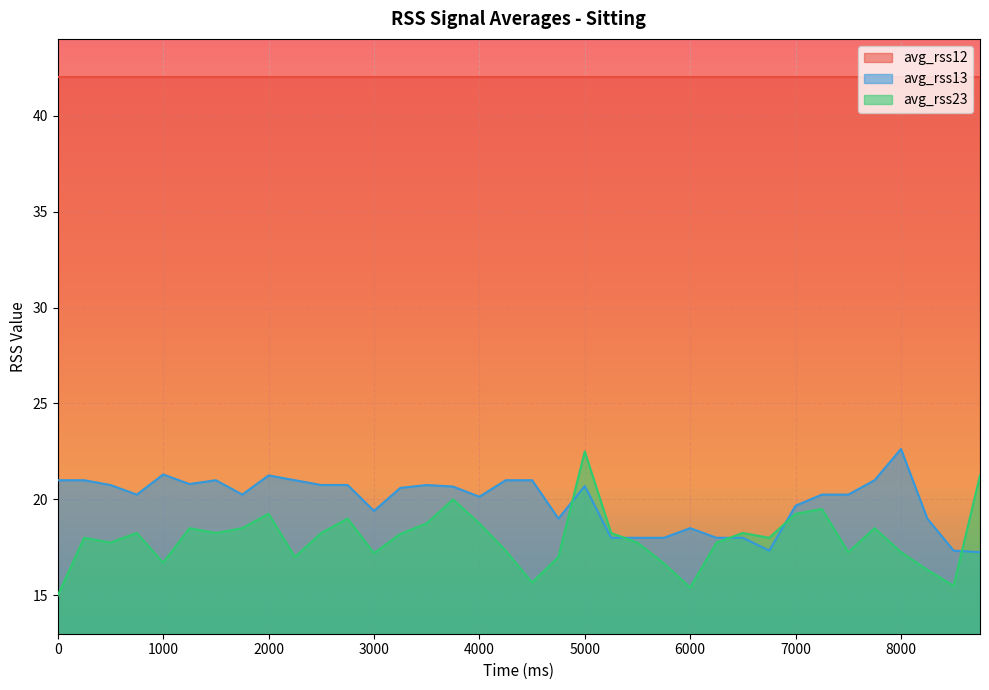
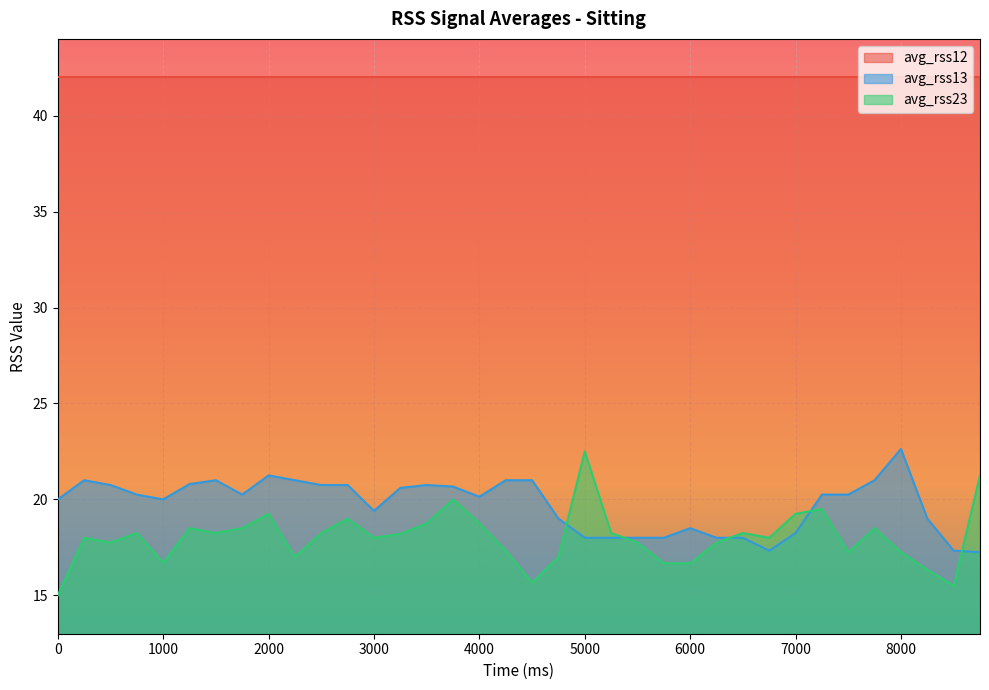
  {
    "avg_rss12": {
      "0": 42.0,
      "1000": 42.0,
      "2000": 42.0,
      "3000": 42.0,
      "4000": 42.0,
      "5000": 42.0,
      "6000": 42.0,
      "7000": 42.0
    },
    "avg_rss13": {
-     "0": 21,
-     "1000": 21.3,
+     "0": 20,
+     "1000": 20.0,
      "2000": 21.3,
      "3000": 19.4,
      "4000": 20.1,
-     "5000": 20.7,
+     "5000": 18.0,
      "6000": 18.5,
-     "7000": 19.7,
+     "7000": 18.3,
      "8000": 22.6
    },
    "avg_rss23": {
      "0": 15.0,
      "1000": 16.7,
      "2000": 19.3,
-     "3000": 17.2,
+     "3000": 18.0,
      "4000": 18.8,
      "5000": 22.5,
-     "6000": 15.4,
+     "6000": 16.7,
      "7000": 19.3,
      "8000": 17.3
    }
  }
